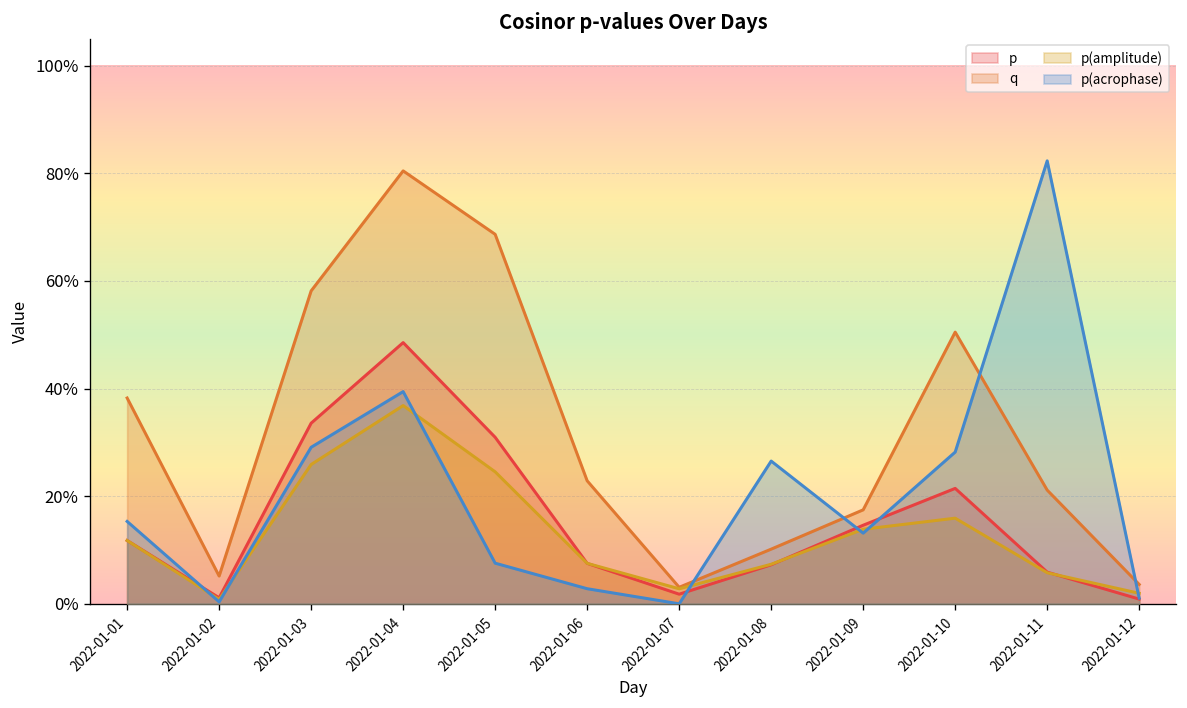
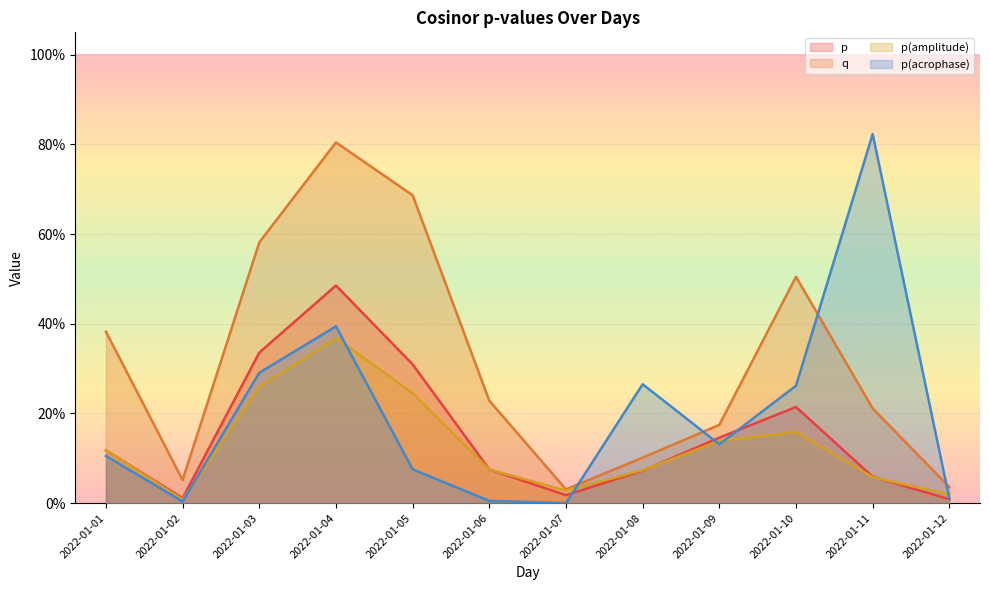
  {
    "p(acrophase)": {
-     "2022-01-01": "15%",
+     "2022-01-01": "11%",
      "2022-01-03": "29%",
      "2022-01-04": "39%",
      "2022-01-05": "8%",
-     "2022-01-06": "3%",
+     "2022-01-06": "1%",
      "2022-01-07": "0%",
      "2022-01-08": "27%",
      "2022-01-09": "13%",
-     "2022-01-10": "28%",
+     "2022-01-10": "26%",
      "2022-01-11": "82%"
    }
  }
